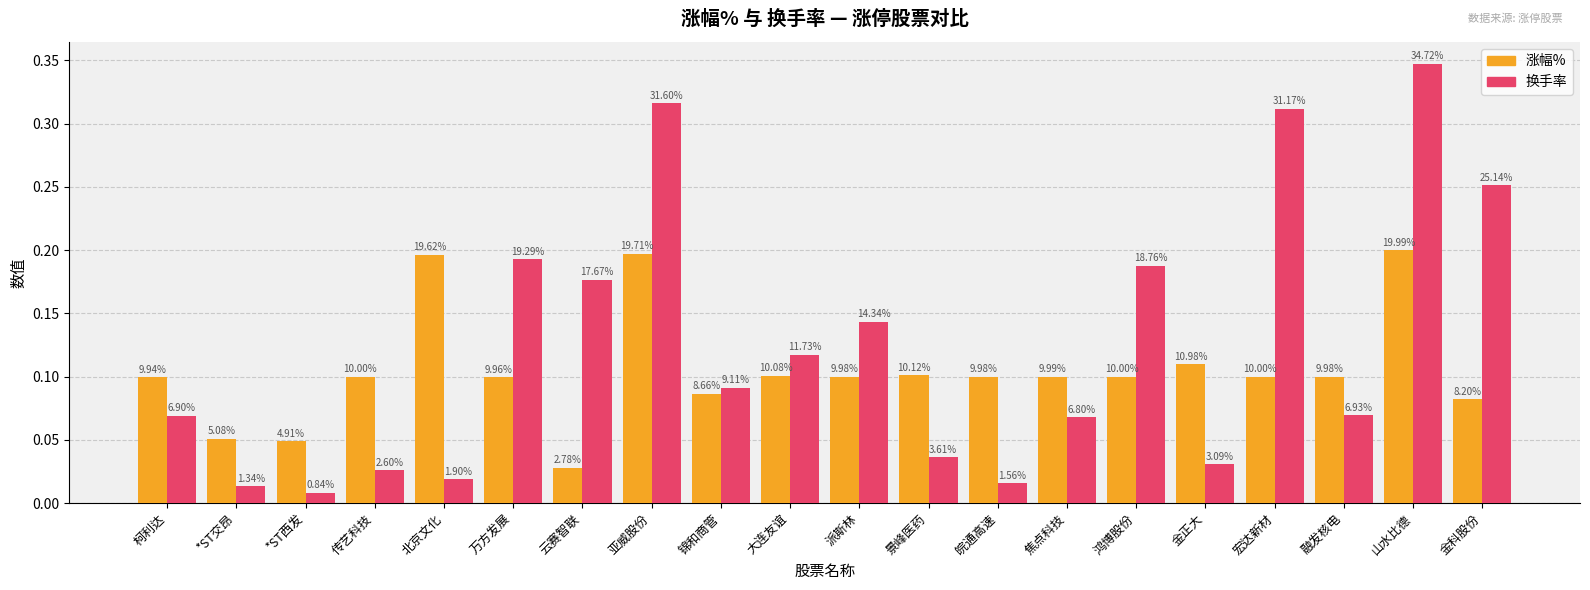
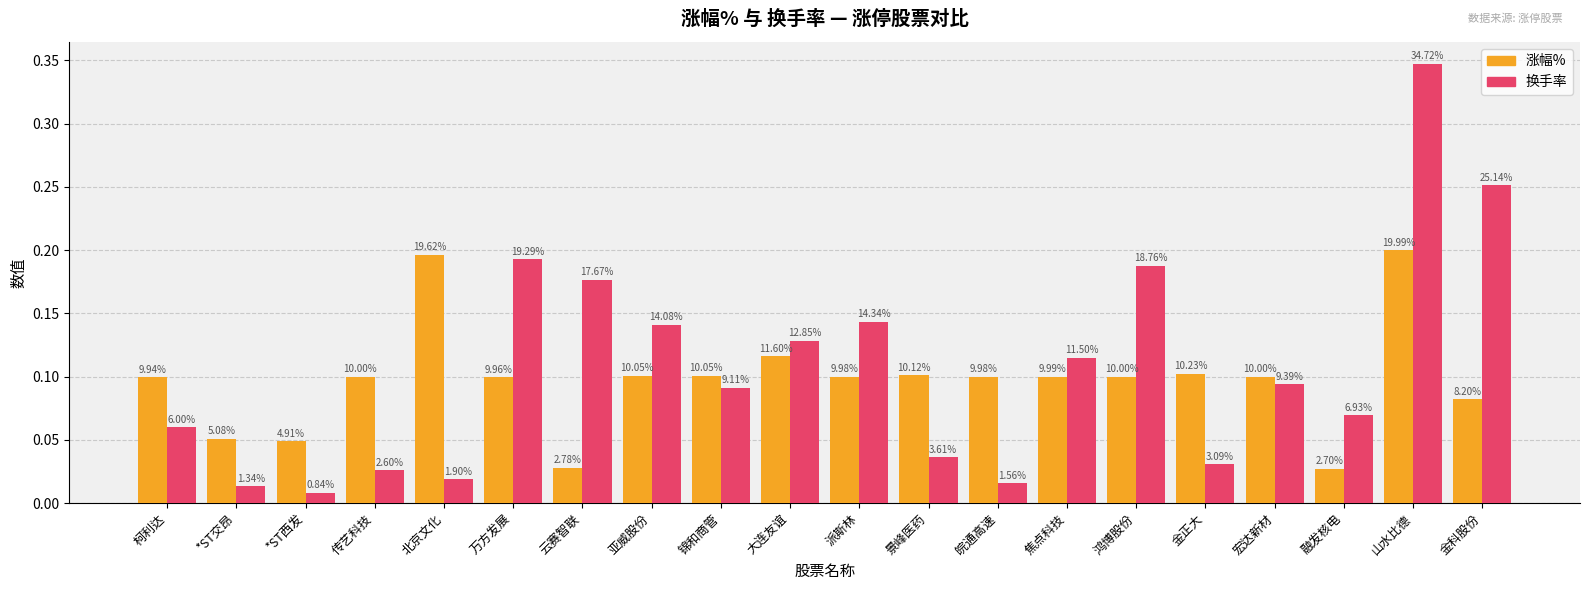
  {
    "涨幅%": {
      "柯利达": "9.94%",
      "*ST交昂": "5.08%",
      "*ST西发": "4.91%",
      "传艺科技": "10.00%",
      "北京文化": "19.62%",
      "万方发展": "9.96%",
      "云赛智联": "2.78%",
-     "亚威股份": "19.71%",
-     "锦和商管": "8.66%",
-     "大连友谊": "10.08%",
+     "亚威股份": "10.05%",
+     "锦和商管": "10.05%",
+     "大连友谊": "11.60%",
      "派斯林": "9.98%",
      "景峰医药": "10.12%",
      "皖通高速": "9.98%",
      "焦点科技": "9.99%",
      "鸿博股份": "10.00%",
-     "金正大": "10.98%",
+     "金正大": "10.23%",
      "宏达新材": "10.00%",
-     "融发核电": "9.98%",
+     "融发核电": "2.70%",
      "山水比德": "19.99%",
      "金科股份": "8.20%"
    },
    "换手率": {
-     "柯利达": "6.90%",
+     "柯利达": "6.00%",
      "*ST交昂": "1.34%",
      "*ST西发": "0.84%",
      "传艺科技": "2.60%",
      "北京文化": "1.90%",
      "万方发展": "19.29%",
      "云赛智联": "17.67%",
-     "亚威股份": "31.60%",
+     "亚威股份": "14.08%",
      "锦和商管": "9.11%",
-     "大连友谊": "11.73%",
+     "大连友谊": "12.85%",
      "派斯林": "14.34%",
      "景峰医药": "3.61%",
      "皖通高速": "1.56%",
-     "焦点科技": "6.80%",
+     "焦点科技": "11.50%",
      "鸿博股份": "18.76%",
      "金正大": "3.09%",
-     "宏达新材": "31.17%",
+     "宏达新材": "9.39%",
      "融发核电": "6.93%",
      "山水比德": "34.72%",
      "金科股份": "25.14%"
    }
  }
